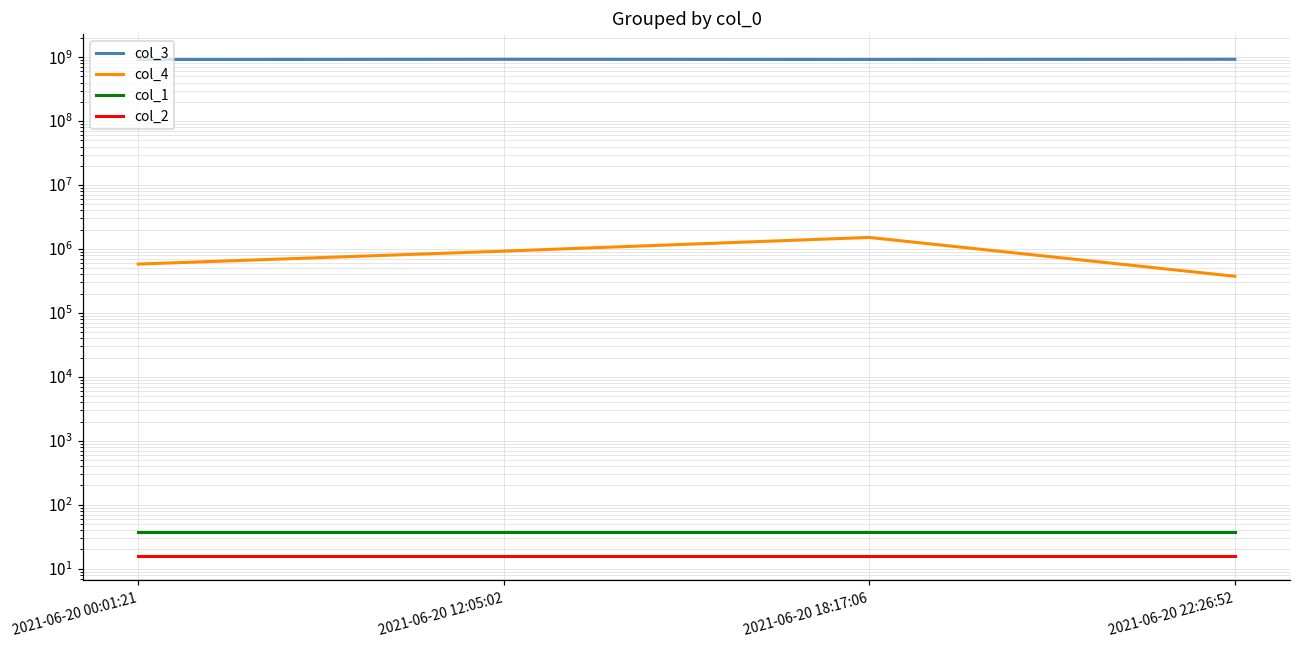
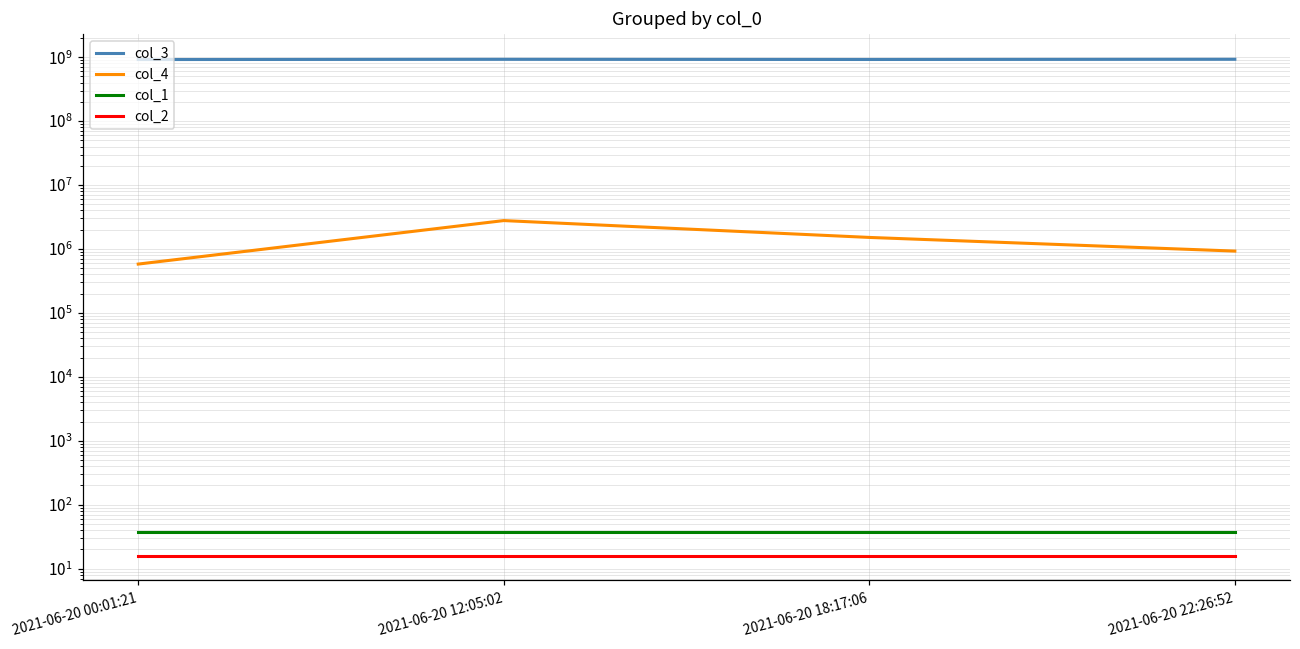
  {
    "col_3": {
      "2021-06-20 12:05:02": 900000000,
      "2021-06-20 18:17:06": 900000000,
      "2021-06-20 22:26:52": 900000000
    },
    "col_4": {
      "2021-06-20 00:01:21": 600000,
-     "2021-06-20 12:05:02": 900000,
+     "2021-06-20 12:05:02": 3000000,
      "2021-06-20 18:17:06": 1500000,
-     "2021-06-20 22:26:52": 400000
+     "2021-06-20 22:26:52": 900000
    },
    "col_1": {
      "2021-06-20 00:01:21": 40,
      "2021-06-20 12:05:02": 40,
      "2021-06-20 18:17:06": 40,
      "2021-06-20 22:26:52": 40
    },
    "col_2": {
      "2021-06-20 00:01:21": 16,
      "2021-06-20 12:05:02": 16,
      "2021-06-20 18:17:06": 16,
      "2021-06-20 22:26:52": 16
    }
  }
